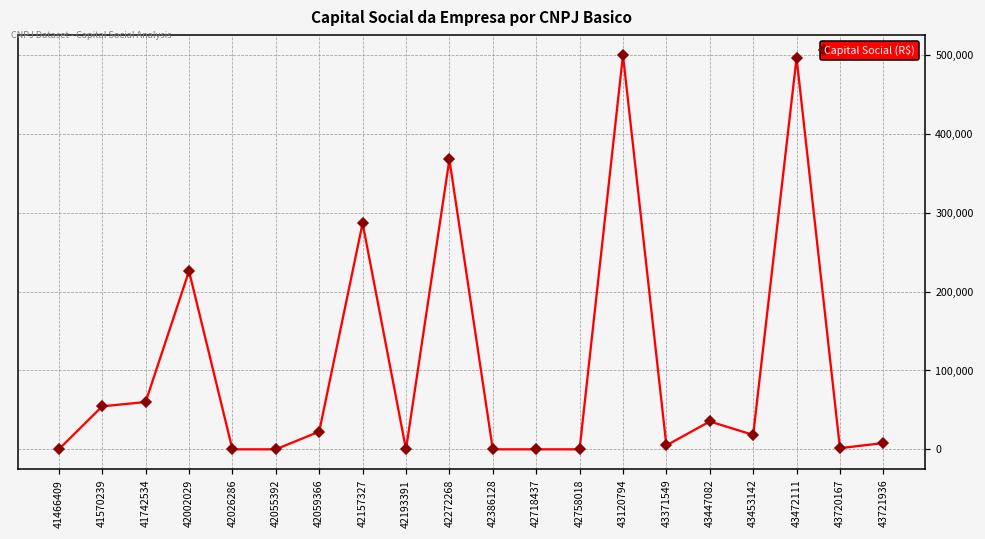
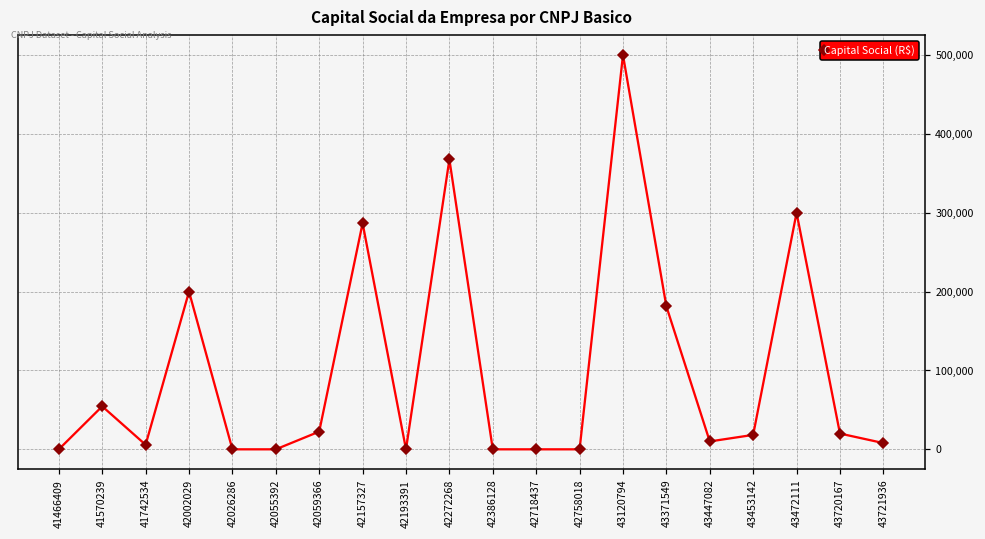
  {
    "41466409": "0",
    "41570239": "50,000",
-   "41742534": "60,000",
-   "42002029": "230,000",
+   "41742534": "10,000",
+   "42002029": "200,000",
    "42026286": "0",
    "42055392": "0",
    "42059366": "20,000",
    "42157327": "290,000",
    "42193391": "0",
    "42272268": "370,000",
    "42386128": "0",
    "42718437": "0",
    "42758018": "0",
    "43120794": "500,000",
-   "43371549": "10,000",
-   "43447082": "40,000",
+   "43371549": "180,000",
+   "43447082": "10,000",
    "43453142": "20,000",
-   "43472111": "500,000",
-   "43720167": "0",
+   "43472111": "300,000",
+   "43720167": "20,000",
    "43721936": "10,000"
  }
